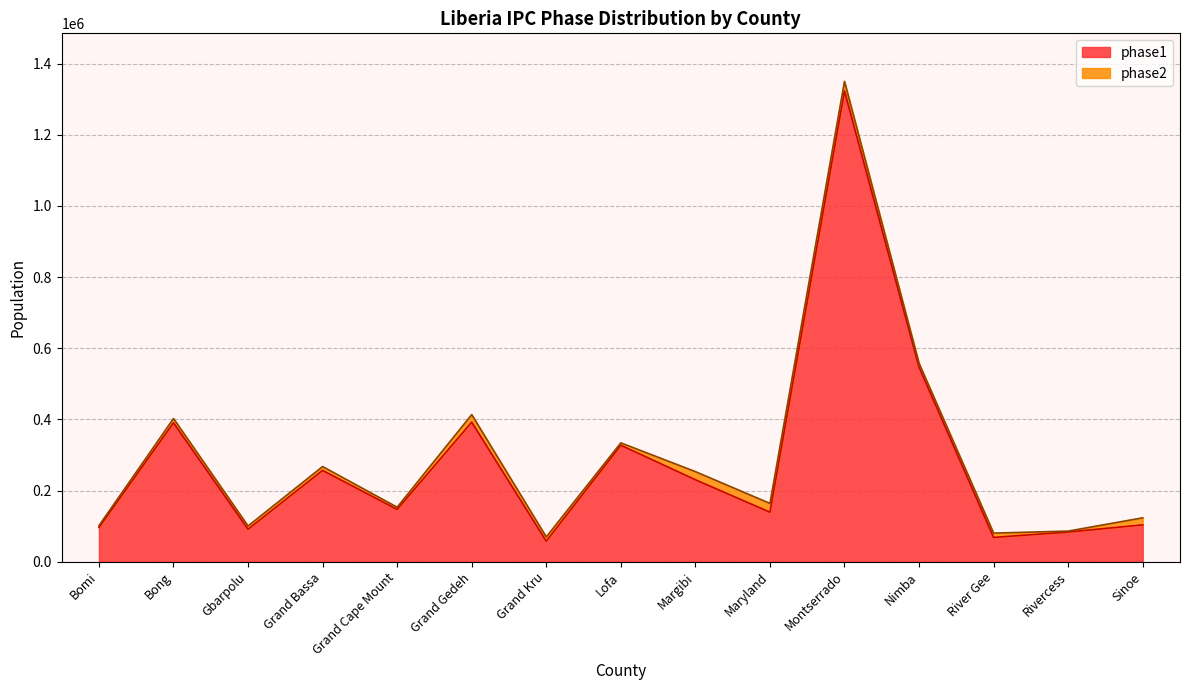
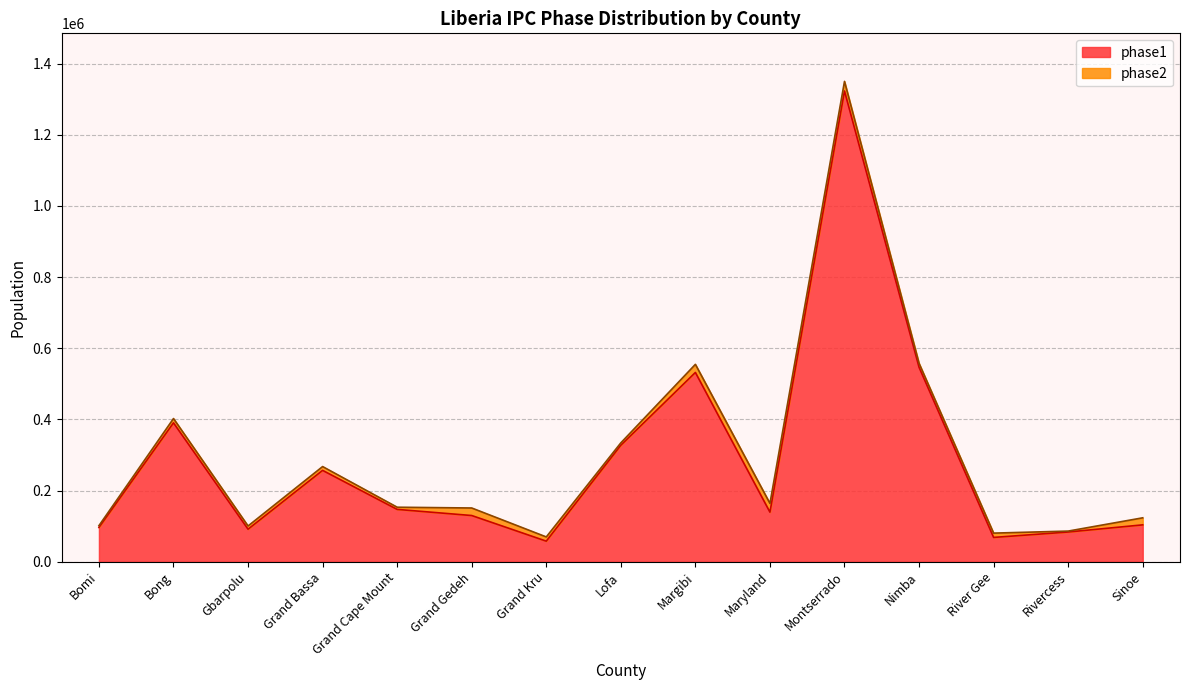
  {
    "phase1": {
      "Bong": 390000,
      "Gbarpolu": 90000,
      "Grand Bassa": 260000,
-     "Grand Gedeh": 390000,
+     "Grand Gedeh": 130000,
      "Grand Kru": 60000,
-     "Margibi": 230000,
+     "Margibi": 530000,
      "Maryland": 140000,
      "Montserrado": 1320000,
      "Nimba": 550000,
      "River Gee": 70000,
      "Sinoe": 100000
    },
    "phase2": {
      "Bong": 10000,
      "Gbarpolu": 10000,
      "Grand Bassa": 10000,
      "Grand Gedeh": 20000,
      "Grand Kru": 10000,
      "Margibi": 20000,
      "Maryland": 20000,
      "Montserrado": 30000,
      "Nimba": 10000,
      "River Gee": 10000,
      "Sinoe": 20000
    }
  }
